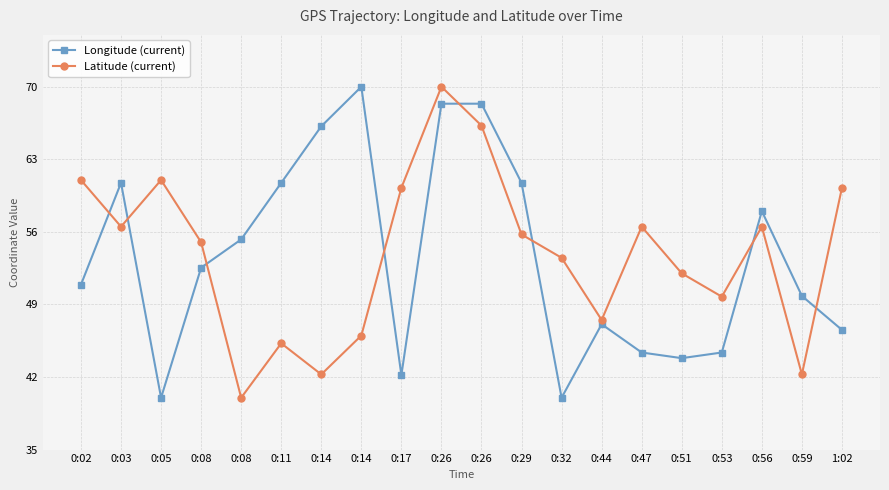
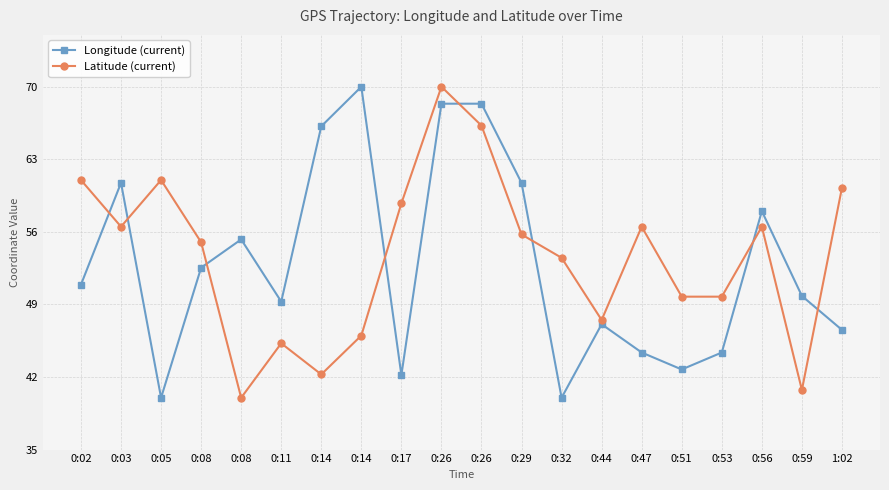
  {
    "Longitude (current)": {
      "0:02": 50.9,
      "0:03": 60.7,
      "0:05": 40.0,
-     "0:11": 60.7,
+     "0:11": 49.3,
      "0:17": 42.2,
      "0:29": 60.7,
      "0:32": 40.0,
      "0:44": 47.1,
      "0:47": 44.4,
-     "0:51": 43.8,
+     "0:51": 42.7,
      "0:53": 44.4,
      "0:56": 58.0,
      "0:59": 49.8,
      "1:02": 46.5
    },
    "Latitude (current)": {
      "0:02": 61.0,
      "0:03": 56.5,
      "0:05": 61.0,
      "0:11": 45.3,
-     "0:17": 60.3,
+     "0:17": 58.7,
      "0:29": 55.7,
      "0:32": 53.5,
      "0:44": 47.5,
      "0:47": 56.5,
-     "0:51": 52.0,
+     "0:51": 49.7,
      "0:53": 49.7,
      "0:56": 56.5,
-     "0:59": 42.2,
+     "0:59": 40.7,
      "1:02": 60.3
    }
  }
